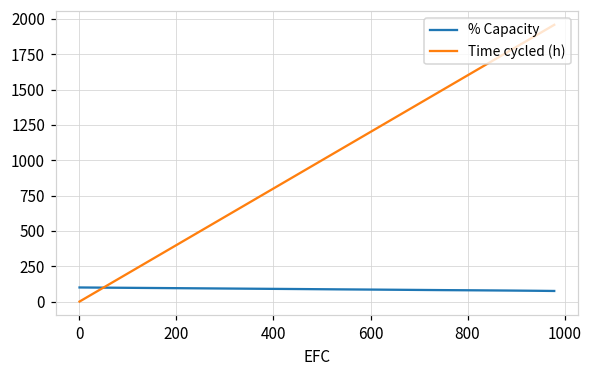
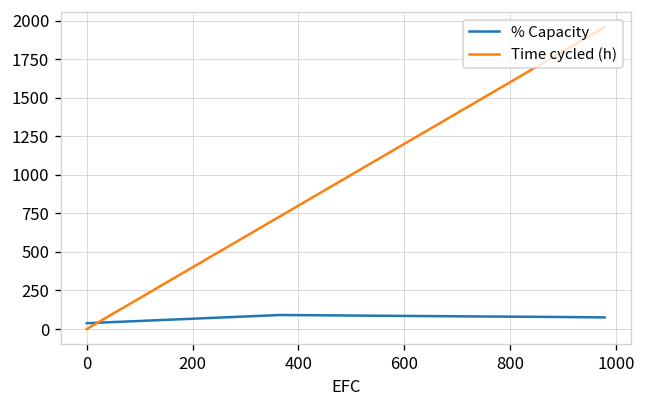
  {
    "% Capacity": {
-     "0": 100
+     "0": 40
    },
    "Time cycled (h)": {
      "0": 0
    }
  }
